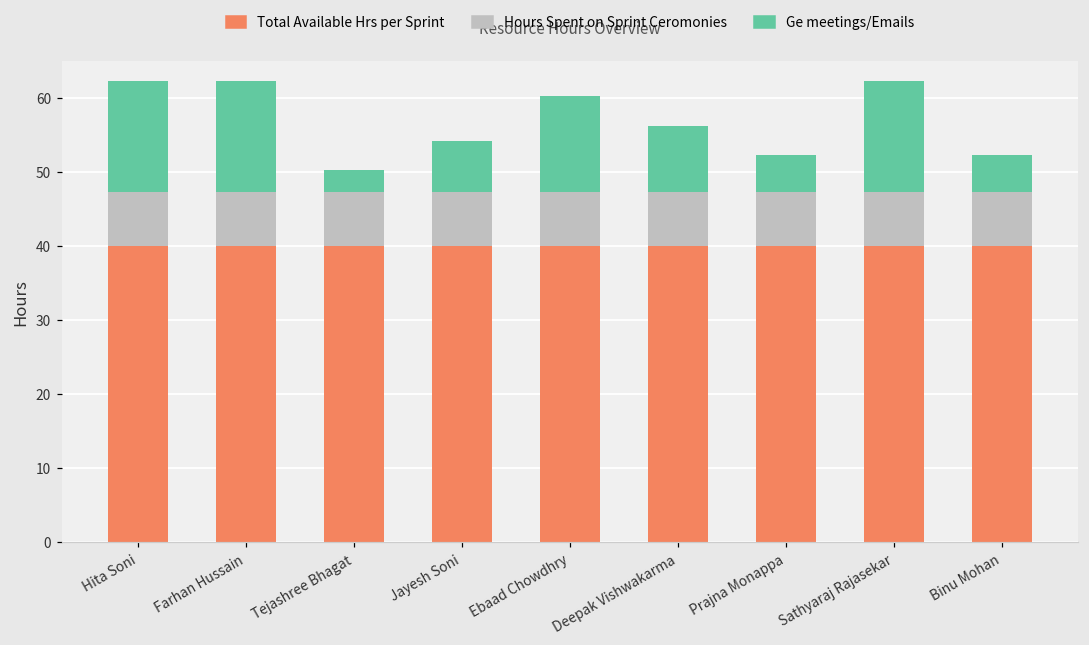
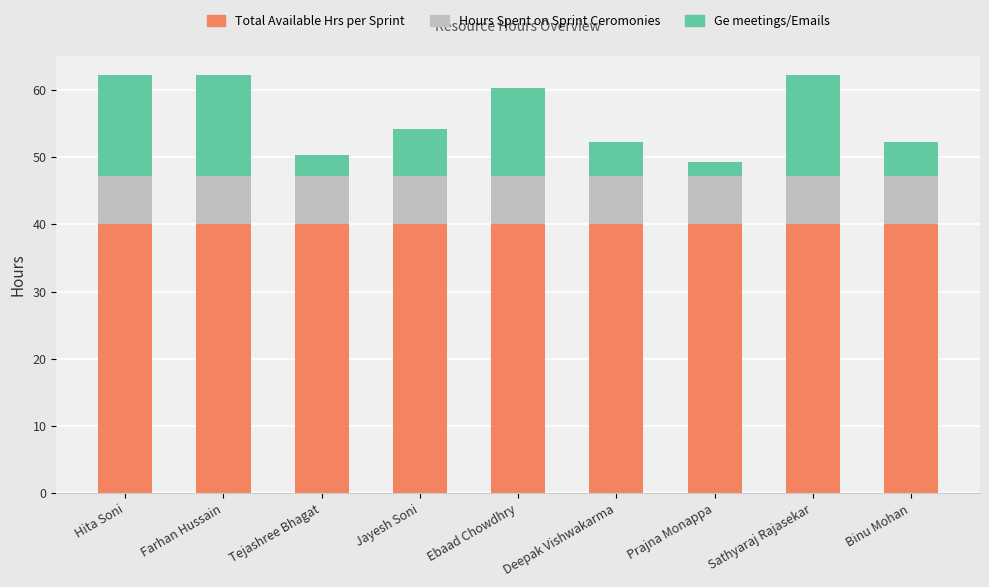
  {
    "Total Available Hrs per Sprint": {
      "Hita Soni": 40,
      "Farhan Hussain": 40,
      "Tejashree Bhagat": 40,
      "Jayesh Soni": 40,
      "Ebaad Chowdhry": 40,
      "Deepak Vishwakarma": 40,
      "Prajna Monappa": 40,
      "Sathyaraj Rajasekar": 40,
      "Binu Mohan": 40
    },
    "Hours Spent on Sprint Ceromonies": {
      "Hita Soni": 7,
      "Farhan Hussain": 7,
      "Tejashree Bhagat": 7,
      "Jayesh Soni": 7,
      "Ebaad Chowdhry": 7,
      "Deepak Vishwakarma": 7,
      "Prajna Monappa": 7,
      "Sathyaraj Rajasekar": 7,
      "Binu Mohan": 7
    },
    "Ge meetings/Emails": {
      "Hita Soni": 15,
      "Farhan Hussain": 15,
      "Tejashree Bhagat": 3,
      "Jayesh Soni": 7,
      "Ebaad Chowdhry": 13,
-     "Deepak Vishwakarma": 9,
-     "Prajna Monappa": 5,
+     "Deepak Vishwakarma": 5,
+     "Prajna Monappa": 2,
      "Sathyaraj Rajasekar": 15,
      "Binu Mohan": 5
    }
  }
